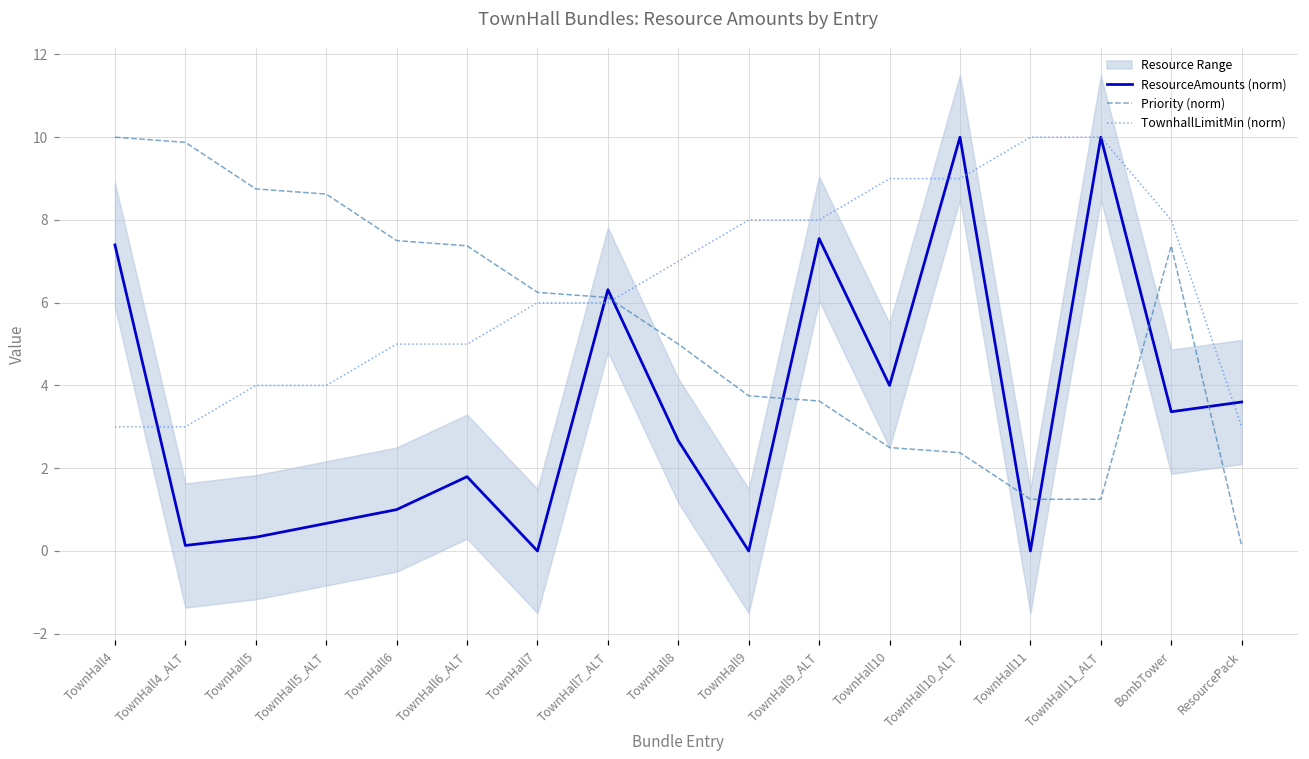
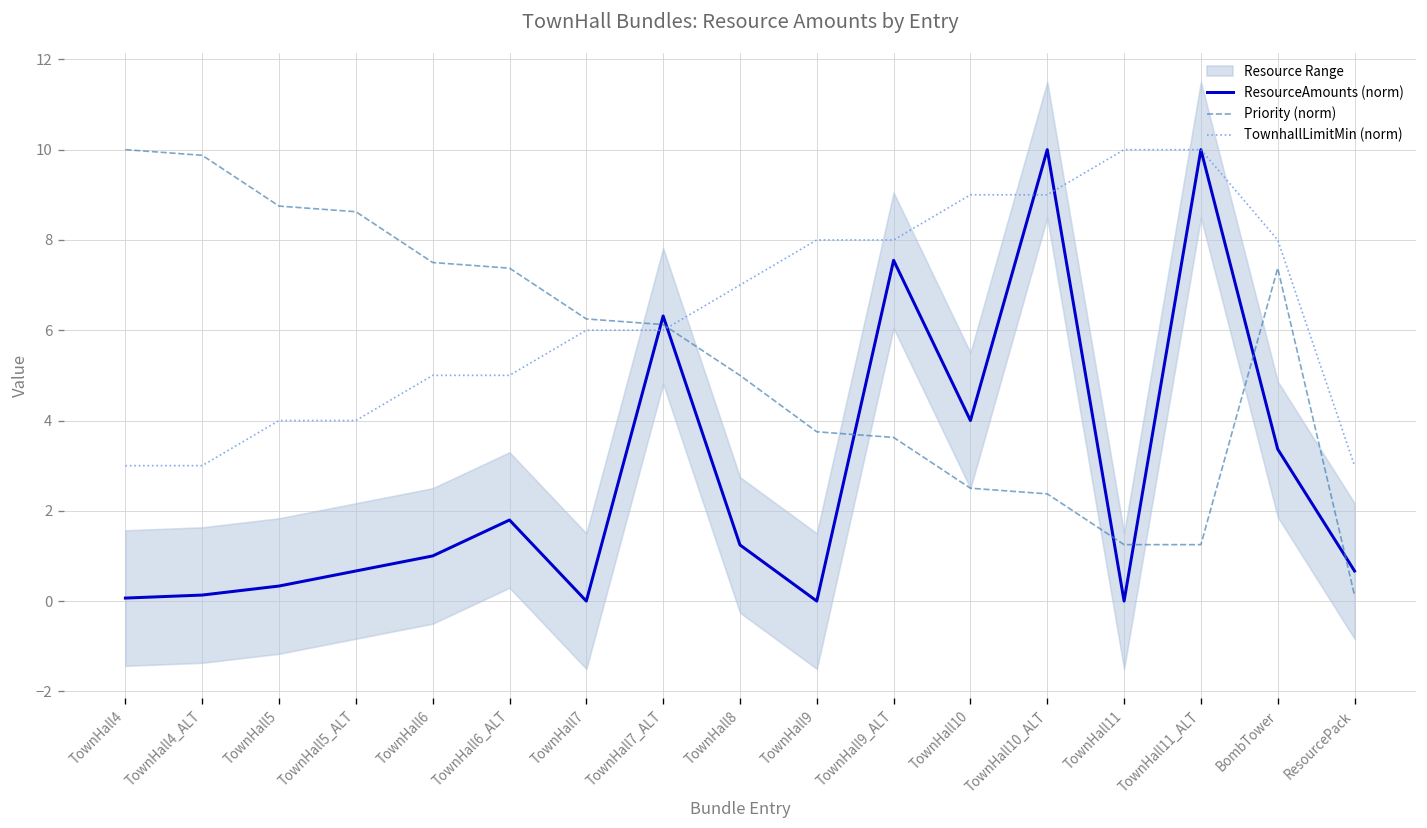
  {
    "ResourceAmounts (norm)": {
-     "TownHall4": 7.4,
+     "TownHall4": 0.1,
      "TownHall4_ALT": 0.1,
      "TownHall5": 0.3,
      "TownHall5_ALT": 0.7,
      "TownHall6": 1.0,
      "TownHall6_ALT": 1.8,
      "TownHall7": 0.0,
      "TownHall7_ALT": 6.3,
-     "TownHall8": 2.7,
+     "TownHall8": 1.2,
      "TownHall9": 0.0,
      "TownHall9_ALT": 7.5,
      "TownHall10": 4.0,
      "TownHall10_ALT": 10.0,
      "TownHall11": 0.0,
      "BombTower": 3.4,
-     "ResourcePack": 3.6
+     "ResourcePack": 0.7
    }
  }
